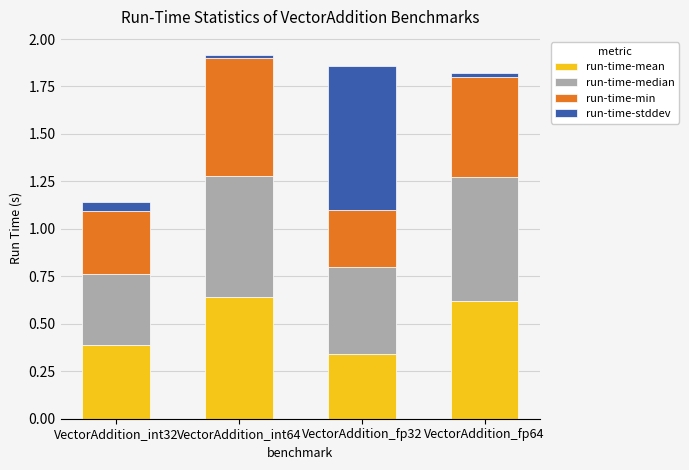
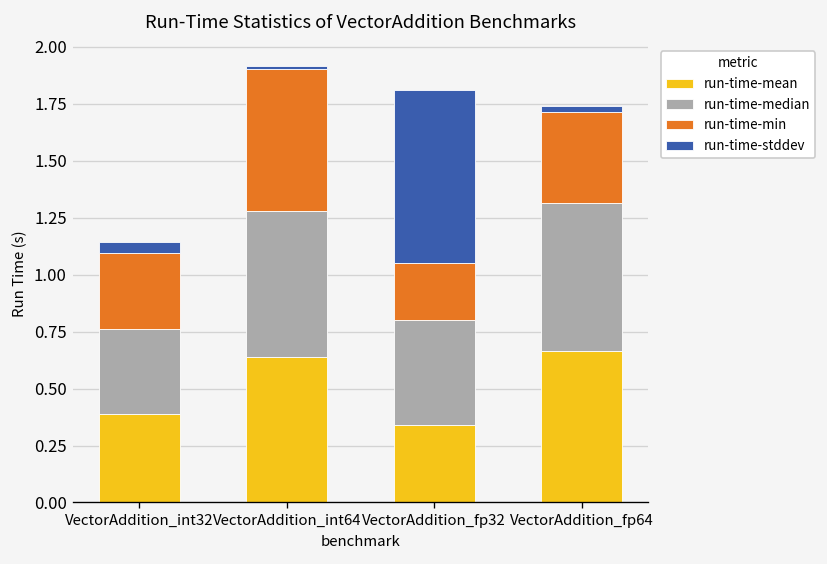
  {
    "run-time-mean": {
      "VectorAddition_int32": 0.39,
      "VectorAddition_int64": 0.64,
      "VectorAddition_fp32": 0.34,
-     "VectorAddition_fp64": 0.62
+     "VectorAddition_fp64": 0.66
    },
    "run-time-median": {
      "VectorAddition_int32": 0.37,
      "VectorAddition_int64": 0.64,
      "VectorAddition_fp32": 0.46,
      "VectorAddition_fp64": 0.65
    },
    "run-time-min": {
      "VectorAddition_int32": 0.33,
      "VectorAddition_int64": 0.62,
-     "VectorAddition_fp32": 0.30,
-     "VectorAddition_fp64": 0.53
+     "VectorAddition_fp32": 0.25,
+     "VectorAddition_fp64": 0.40
    },
    "run-time-stddev": {
      "VectorAddition_int32": 0.05,
      "VectorAddition_int64": 0.01,
      "VectorAddition_fp32": 0.76,
      "VectorAddition_fp64": 0.02
    }
  }
